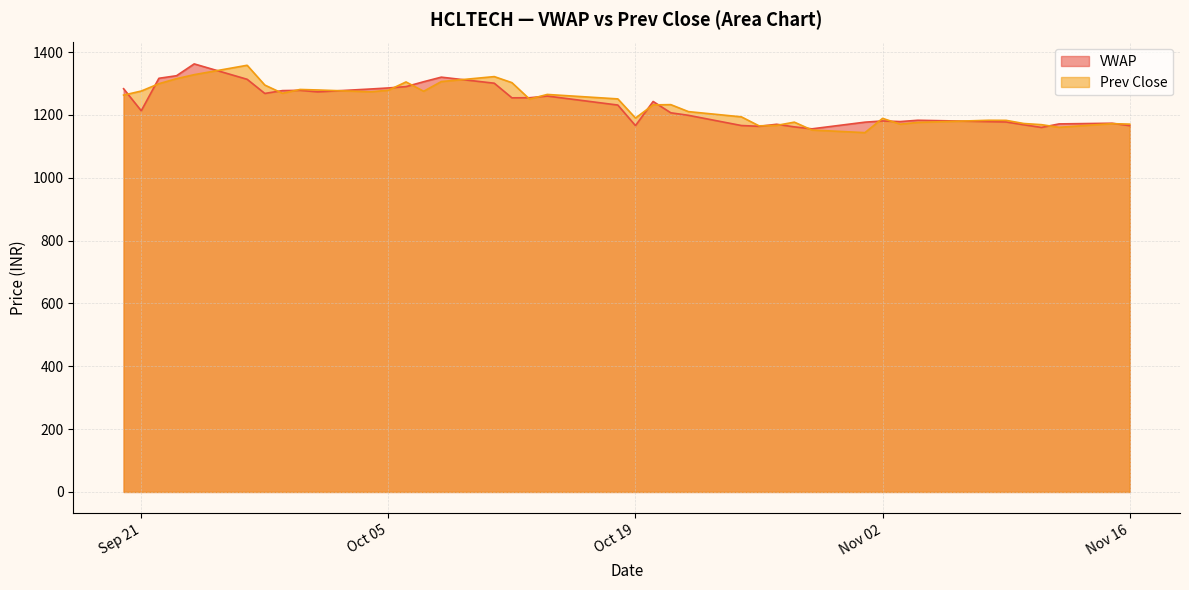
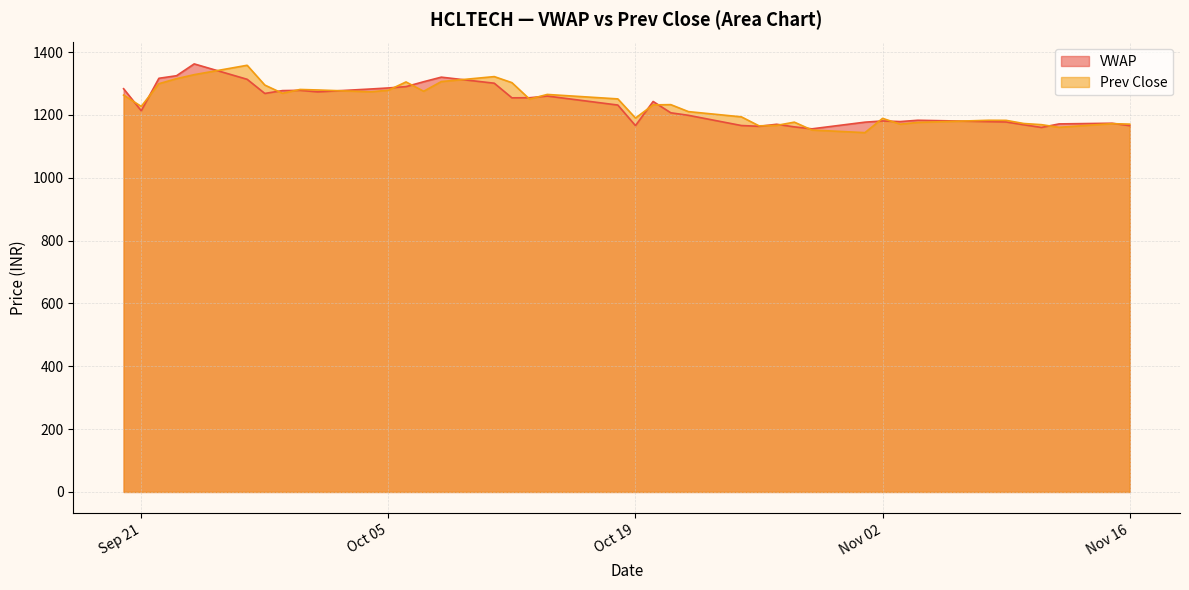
  {
    "VWAP": {
      "Sep 21": 1210,
      "Oct 19": 1170,
      "Nov 02": 1180
    },
    "Prev Close": {
-     "Sep 21": 1280,
+     "Sep 21": 1230,
      "Oct 19": 1190,
      "Nov 02": 1190
    }
  }
